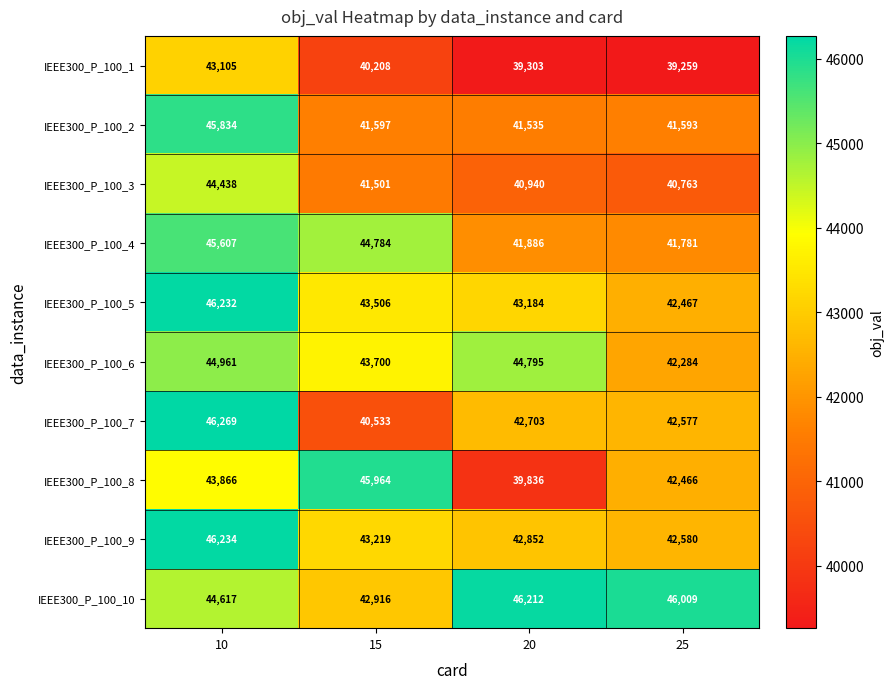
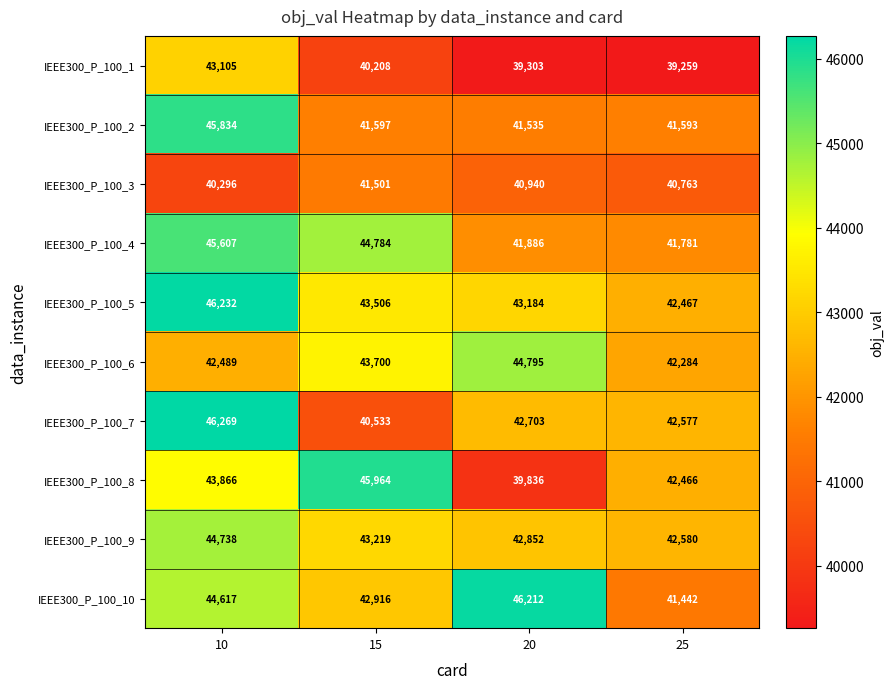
  {
    "IEEE300_P_100_1": {
      "10": "43,105",
      "15": "40,208",
      "20": "39,303",
      "25": "39,259"
    },
    "IEEE300_P_100_2": {
      "10": "45,834",
      "15": "41,597",
      "20": "41,535",
      "25": "41,593"
    },
    "IEEE300_P_100_3": {
-     "10": "44,438",
+     "10": "40,296",
      "15": "41,501",
      "20": "40,940",
      "25": "40,763"
    },
    "IEEE300_P_100_4": {
      "10": "45,607",
      "15": "44,784",
      "20": "41,886",
      "25": "41,781"
    },
    "IEEE300_P_100_5": {
      "10": "46,232",
      "15": "43,506",
      "20": "43,184",
      "25": "42,467"
    },
    "IEEE300_P_100_6": {
-     "10": "44,961",
+     "10": "42,489",
      "15": "43,700",
      "20": "44,795",
      "25": "42,284"
    },
    "IEEE300_P_100_7": {
      "10": "46,269",
      "15": "40,533",
      "20": "42,703",
      "25": "42,577"
    },
    "IEEE300_P_100_8": {
      "10": "43,866",
      "15": "45,964",
      "20": "39,836",
      "25": "42,466"
    },
    "IEEE300_P_100_9": {
-     "10": "46,234",
+     "10": "44,738",
      "15": "43,219",
      "20": "42,852",
      "25": "42,580"
    },
    "IEEE300_P_100_10": {
      "10": "44,617",
      "15": "42,916",
      "20": "46,212",
-     "25": "46,009"
+     "25": "41,442"
    }
  }
